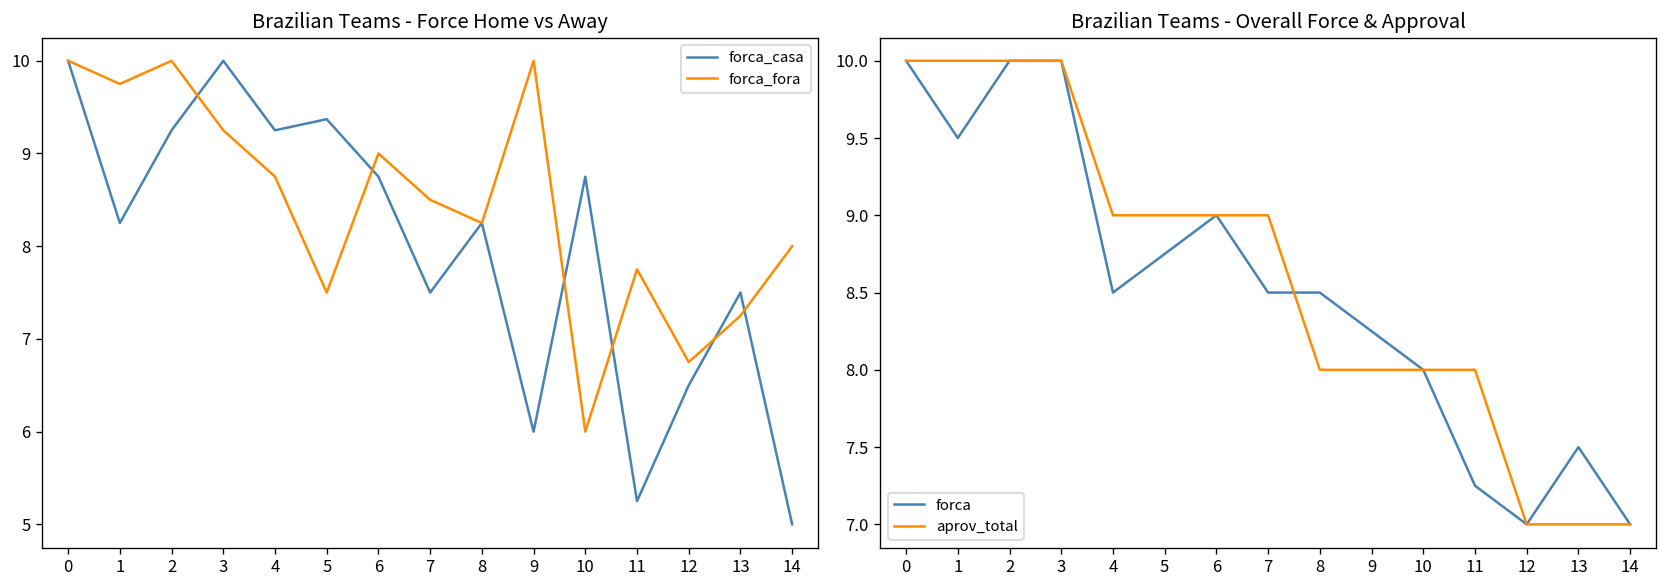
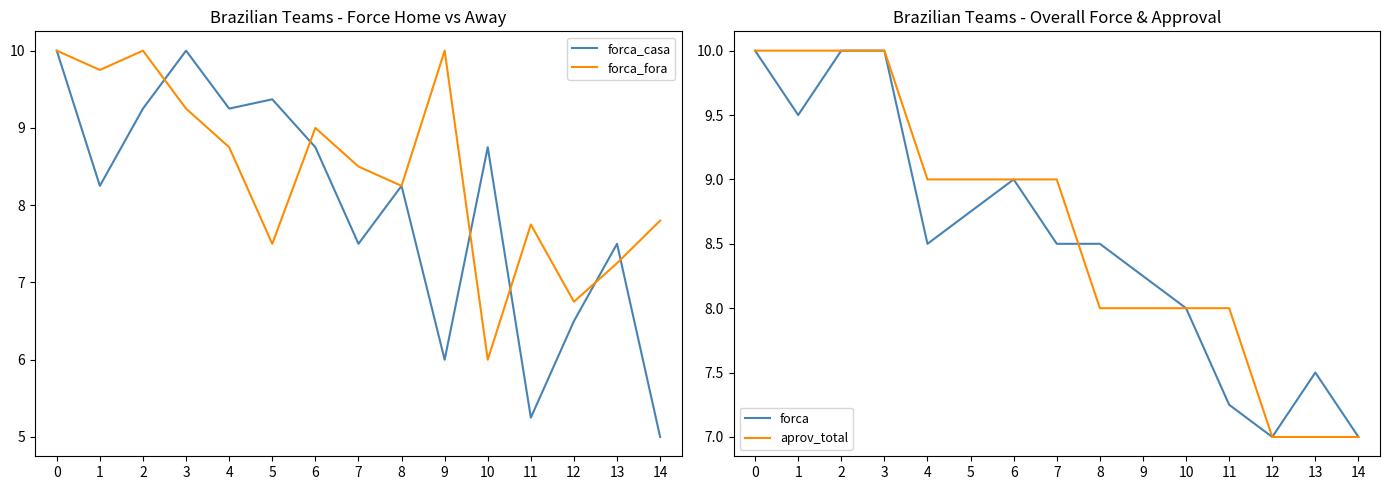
  {
    "Brazilian Teams - Force Home vs Away": {
      "forca_casa": {
        "1": 8.3,
        "2": 9.3,
        "3": 10.0,
        "4": 9.3,
        "5": 9.4,
        "6": 8.8,
        "7": 7.5,
        "9": 6.0,
        "10": 8.8,
        "11": 5.3,
        "12": 6.5,
        "13": 7.5,
        "14": 5.0
      },
      "forca_fora": {
        "1": 9.8,
        "2": 10.0,
        "3": 9.3,
        "4": 8.8,
        "5": 7.5,
        "6": 9.0,
        "7": 8.5,
        "9": 10.0,
        "10": 6.0,
        "11": 7.8,
        "12": 6.8,
        "13": 7.3,
-       "14": 8.0
+       "14": 7.8
      }
    },
    "Brazilian Teams - Overall Force & Approval": {
      "forca": {
        "1": 9.50,
        "4": 8.50,
        "5": 8.75,
        "7": 8.50,
        "8": 8.50,
        "9": 8.25,
        "11": 7.25,
        "13": 7.50
      },
      "aprov_total": {
        "1": 10.00,
        "4": 9.00,
        "5": 9.00,
        "7": 9.00,
        "8": 8.00,
        "9": 8.00,
        "11": 8.00,
        "13": 7.00
      }
    }
  }
